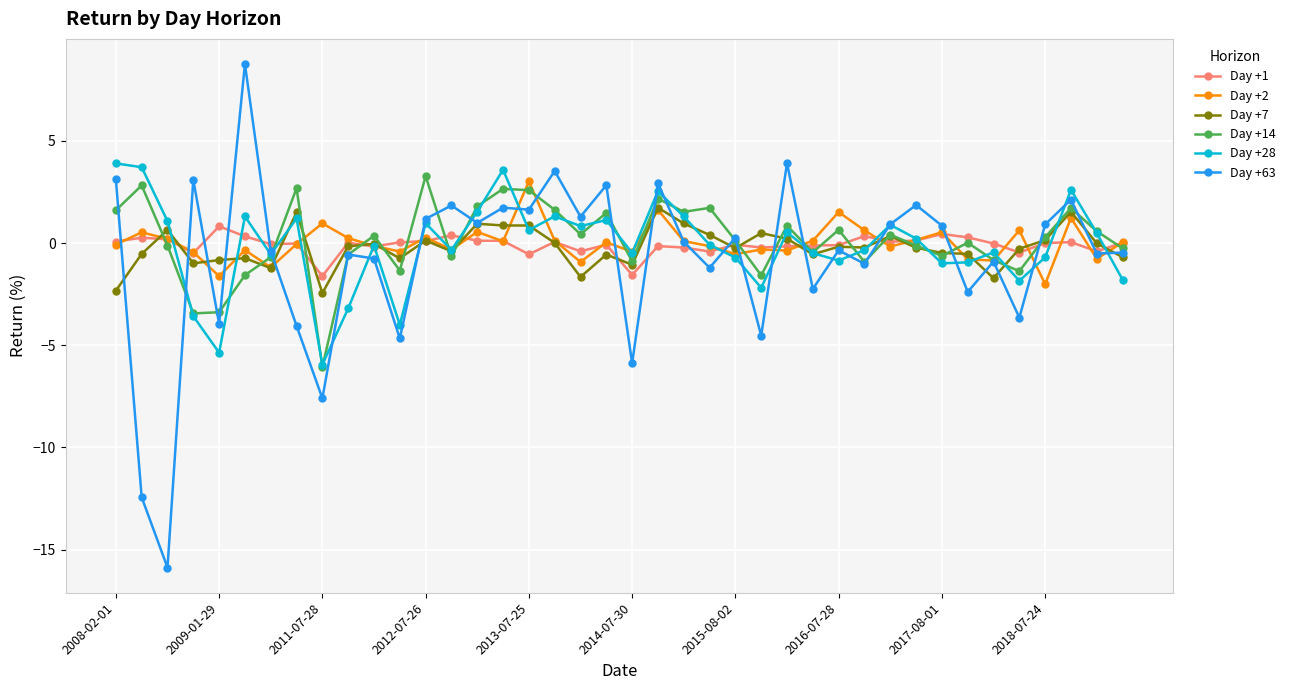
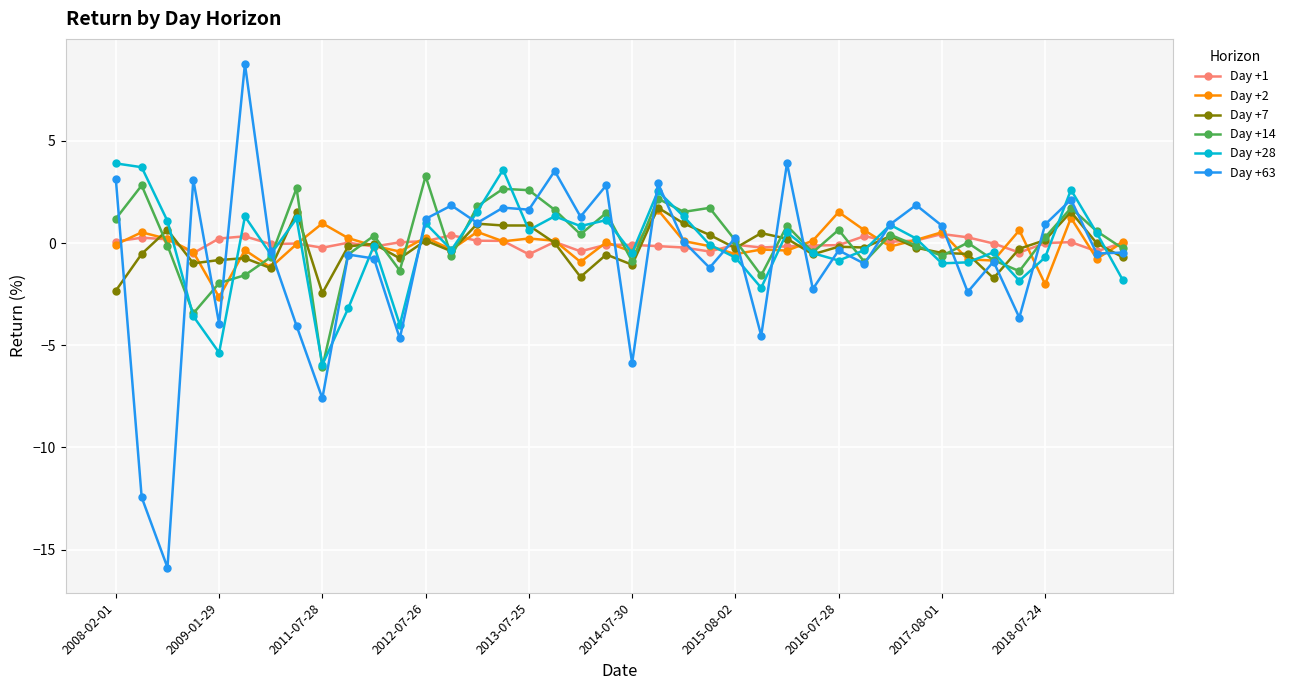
  {
    "Day +1": {
      "2008-02-01": 0.1,
-     "2009-01-29": 0.8,
-     "2011-07-28": -1.6,
+     "2009-01-29": 0.2,
+     "2011-07-28": -0.2,
      "2013-07-25": -0.5,
-     "2014-07-30": -1.6,
+     "2014-07-30": -0.1,
      "2015-08-02": -0.1,
      "2018-07-24": 0.0
    },
    "Day +2": {
      "2008-02-01": -0.1,
-     "2009-01-29": -1.6,
+     "2009-01-29": -2.6,
      "2011-07-28": 1.0,
      "2012-07-26": 0.3,
-     "2013-07-25": 3.0,
+     "2013-07-25": 0.2,
      "2015-08-02": -0.5,
      "2016-07-28": 1.5,
      "2018-07-24": -2.0
    },
    "Day +7": {
      "2008-02-01": -2.3,
      "2009-01-29": -0.8,
      "2011-07-28": -2.4,
      "2013-07-25": 0.9,
      "2014-07-30": -1.1,
      "2015-08-02": -0.2,
      "2017-08-01": -0.5,
      "2018-07-24": 0.1
    },
    "Day +14": {
-     "2008-02-01": 1.6,
-     "2009-01-29": -3.4,
+     "2008-02-01": 1.2,
+     "2009-01-29": -2.0,
      "2012-07-26": 3.3,
      "2013-07-25": 2.6,
      "2014-07-30": -0.9,
      "2015-08-02": 0.1,
      "2016-07-28": 0.6,
      "2017-08-01": -0.6,
      "2018-07-24": 0.3
    }
  }
